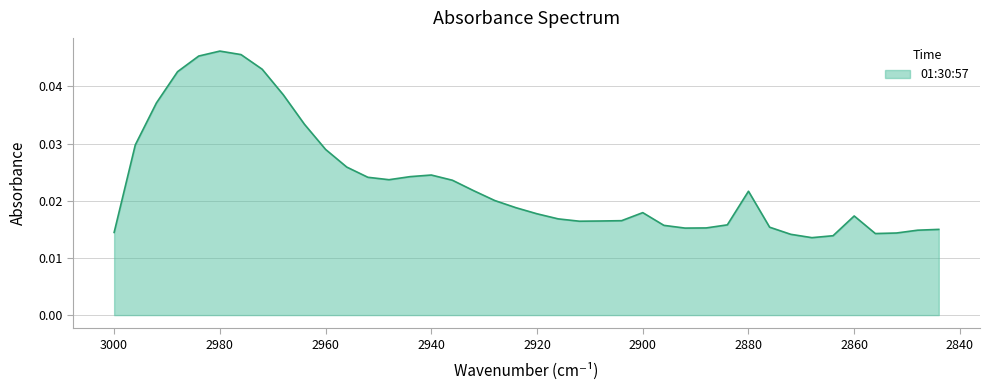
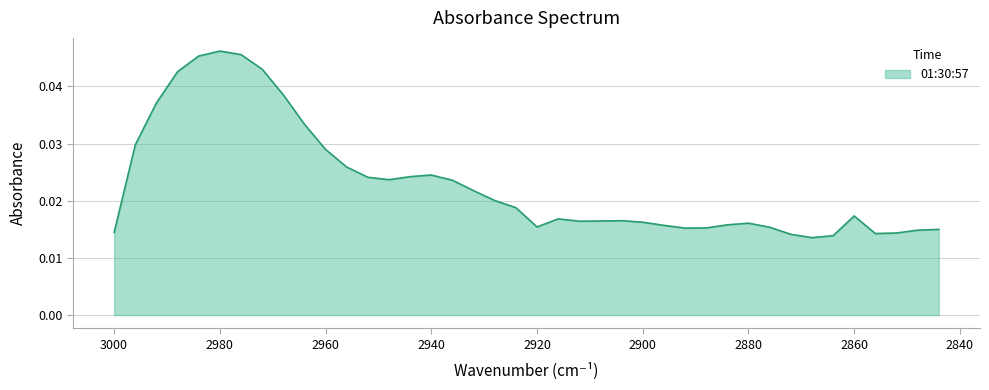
  {
    "3000": 0.014,
    "2980": 0.046,
    "2960": 0.029,
    "2940": 0.025,
-   "2920": 0.018,
-   "2900": 0.018,
-   "2880": 0.022,
+   "2920": 0.015,
+   "2900": 0.016,
+   "2880": 0.016,
    "2860": 0.017
  }
